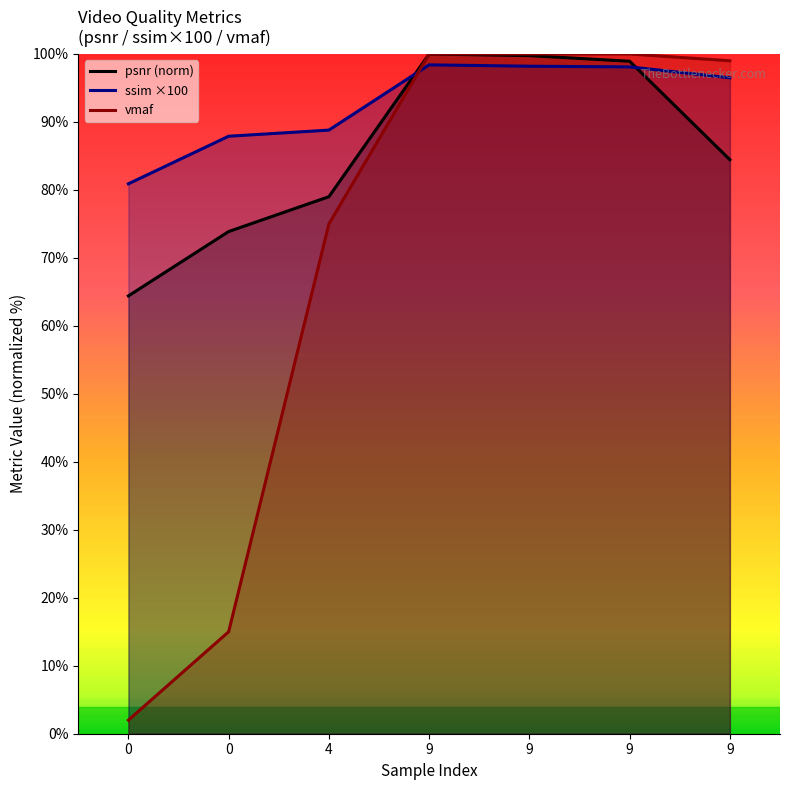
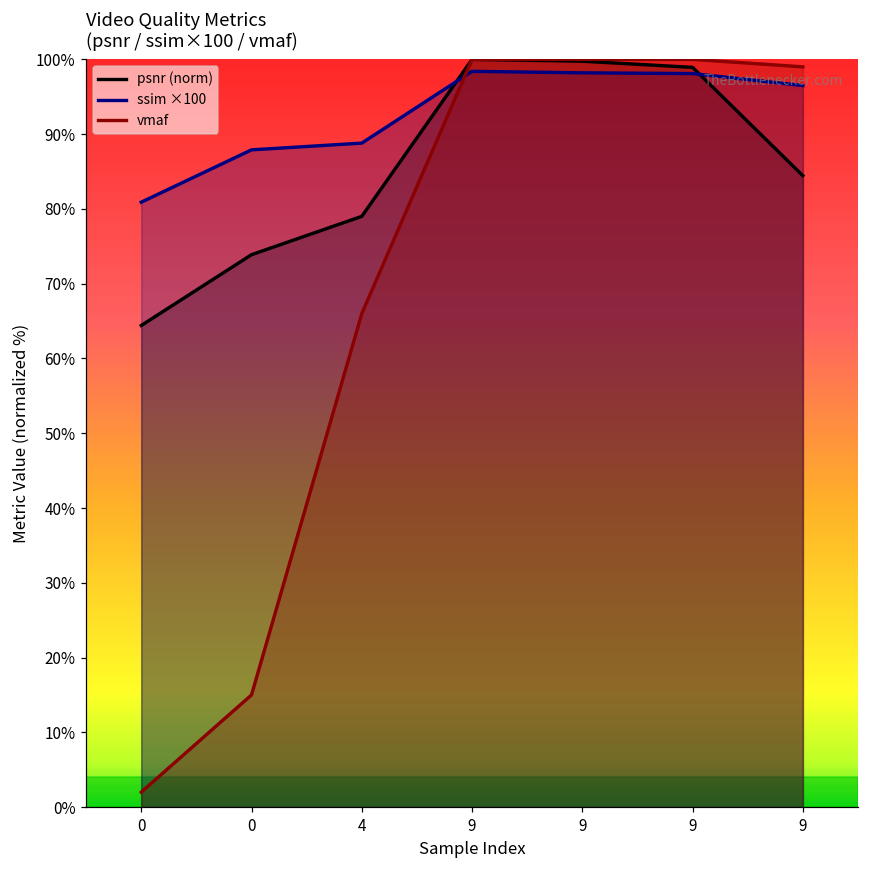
  {
    "psnr (norm)": {
      "4": "79%"
    },
    "ssim ×100": {
      "4": "89%"
    },
    "vmaf": {
-     "4": "75%"
+     "4": "66%"
    }
  }
